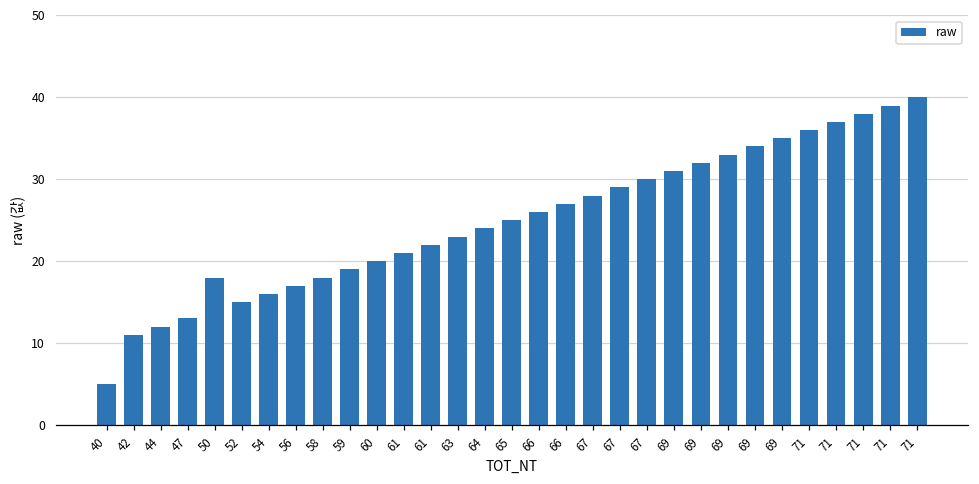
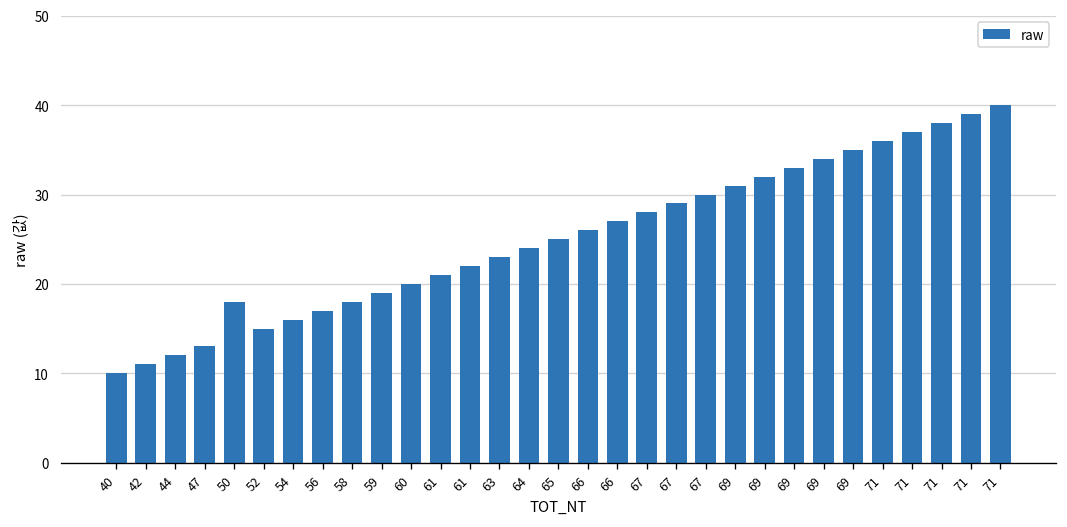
  {
-   "40": 5,
+   "40": 10,
    "42": 11,
    "44": 12,
    "47": 13,
    "50": 18,
    "52": 15,
    "54": 16,
    "56": 17,
    "58": 18,
    "59": 19,
    "60": 20,
    "63": 23,
    "64": 24,
    "65": 25
  }
